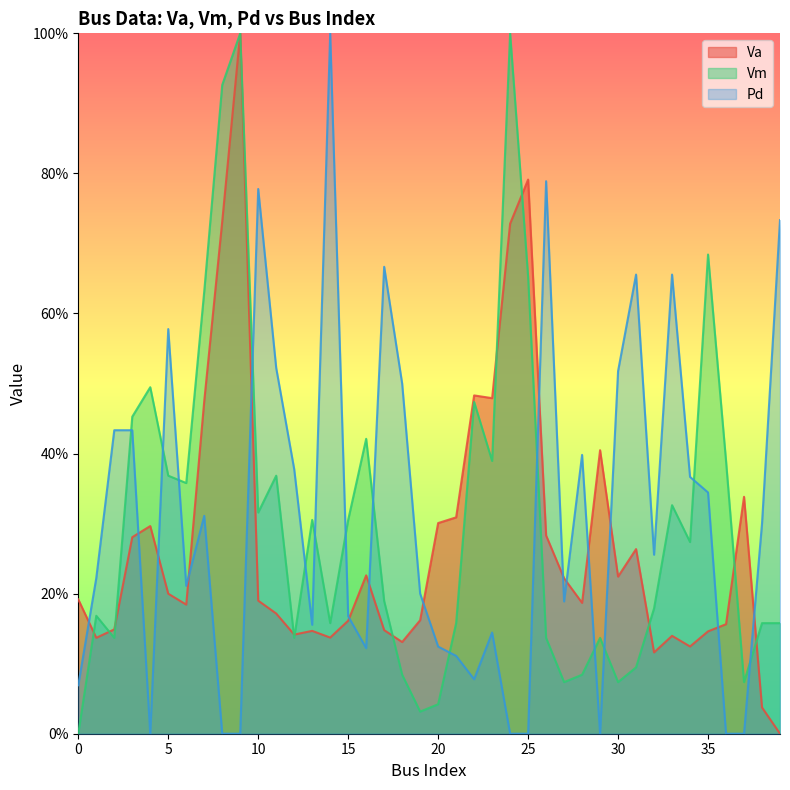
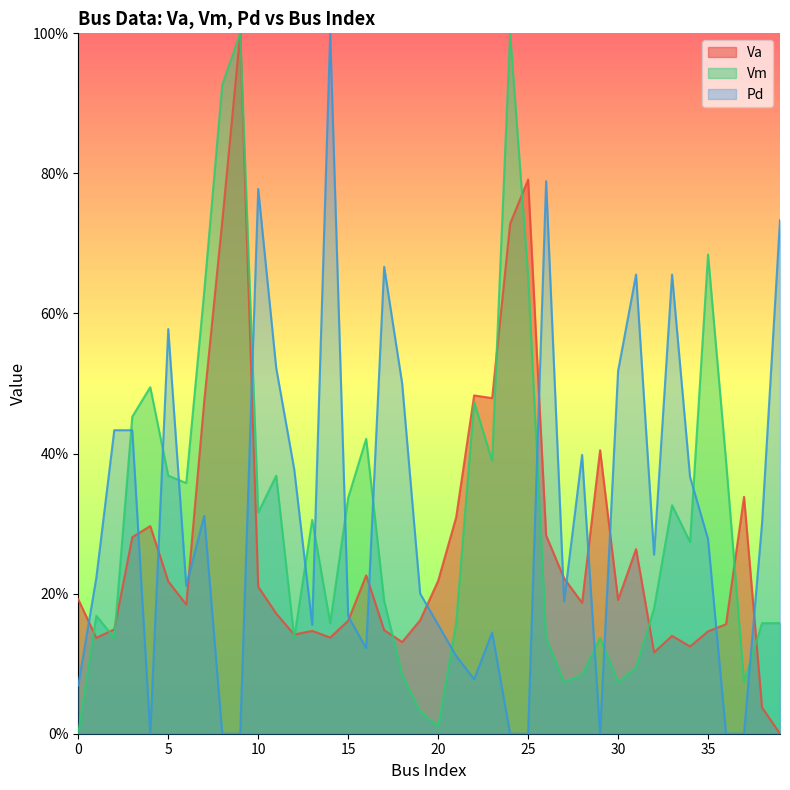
  {
    "Va": {
      "0": "19%",
-     "5": "20%",
-     "10": "19%",
+     "5": "22%",
+     "10": "21%",
      "15": "16%",
-     "20": "30%",
+     "20": "22%",
      "25": "79%",
-     "30": "22%",
+     "30": "19%",
      "35": "15%"
    },
    "Vm": {
      "0": "0%",
      "5": "37%",
      "10": "32%",
-     "15": "31%",
-     "20": "4%",
+     "15": "34%",
+     "20": "1%",
      "25": "65%",
      "30": "7%",
      "35": "68%"
    },
    "Pd": {
      "0": "7%",
      "5": "58%",
      "10": "78%",
      "15": "17%",
-     "20": "12%",
+     "20": "16%",
      "25": "0%",
      "30": "52%",
-     "35": "34%"
+     "35": "28%"
    }
  }
